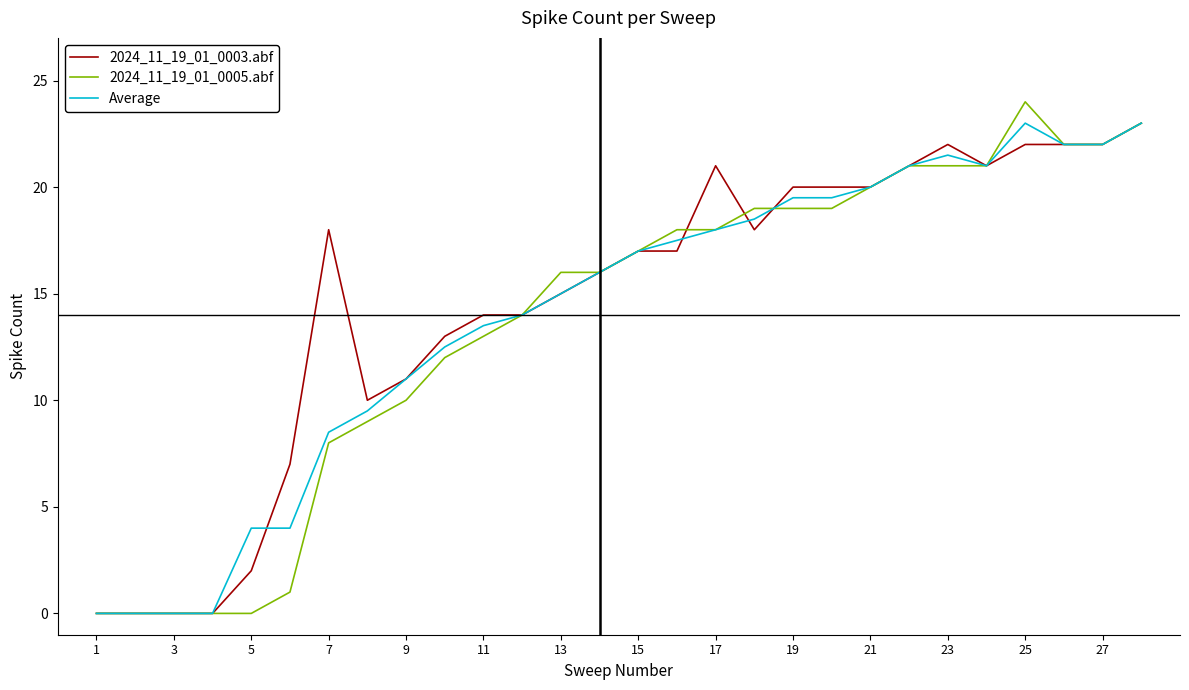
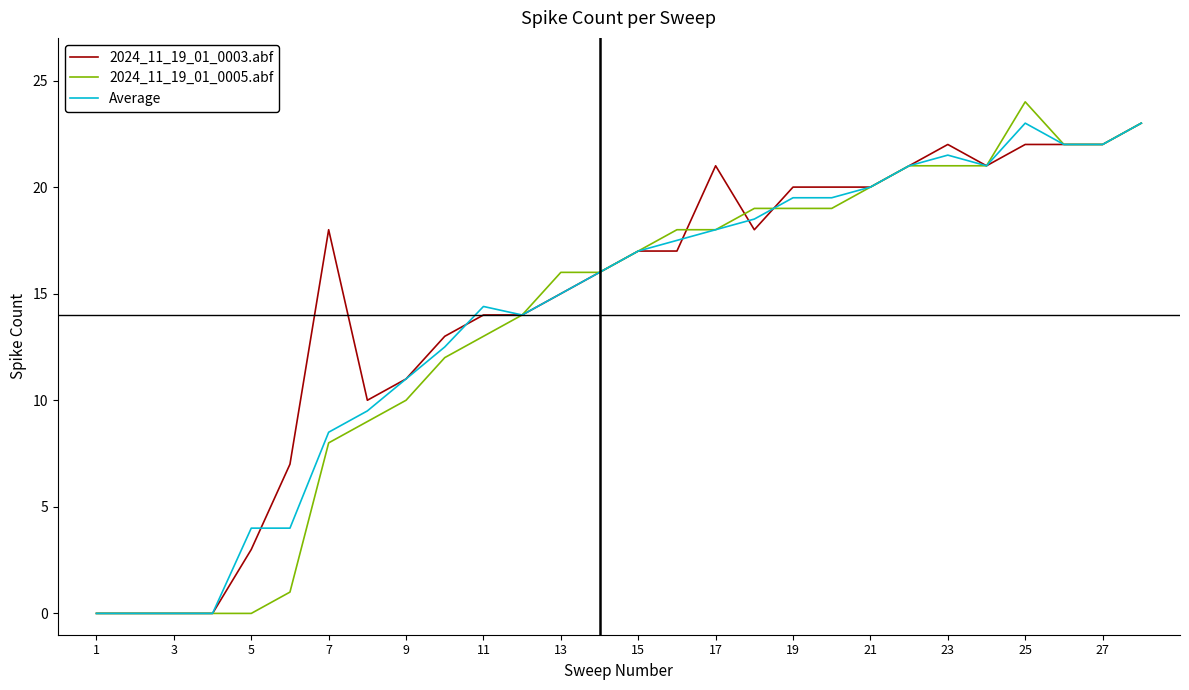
  {
    "2024_11_19_01_0003.abf": {
-     "5": 2,
+     "5": 3,
      "7": 18,
      "11": 14,
      "17": 21,
      "19": 20,
      "23": 22,
      "25": 22
    },
    "2024_11_19_01_0005.abf": {
      "5": 0.0,
      "7": 8.0,
      "9": 10.0,
      "11": 13.0,
      "13": 16.0,
      "19": 19.0,
      "23": 21.0,
      "25": 24.0
    },
    "Average": {
      "5": 4.0,
      "7": 8.5,
-     "11": 13.5,
+     "11": 14.4,
      "19": 19.5,
      "23": 21.5,
      "25": 23.0
    }
  }
